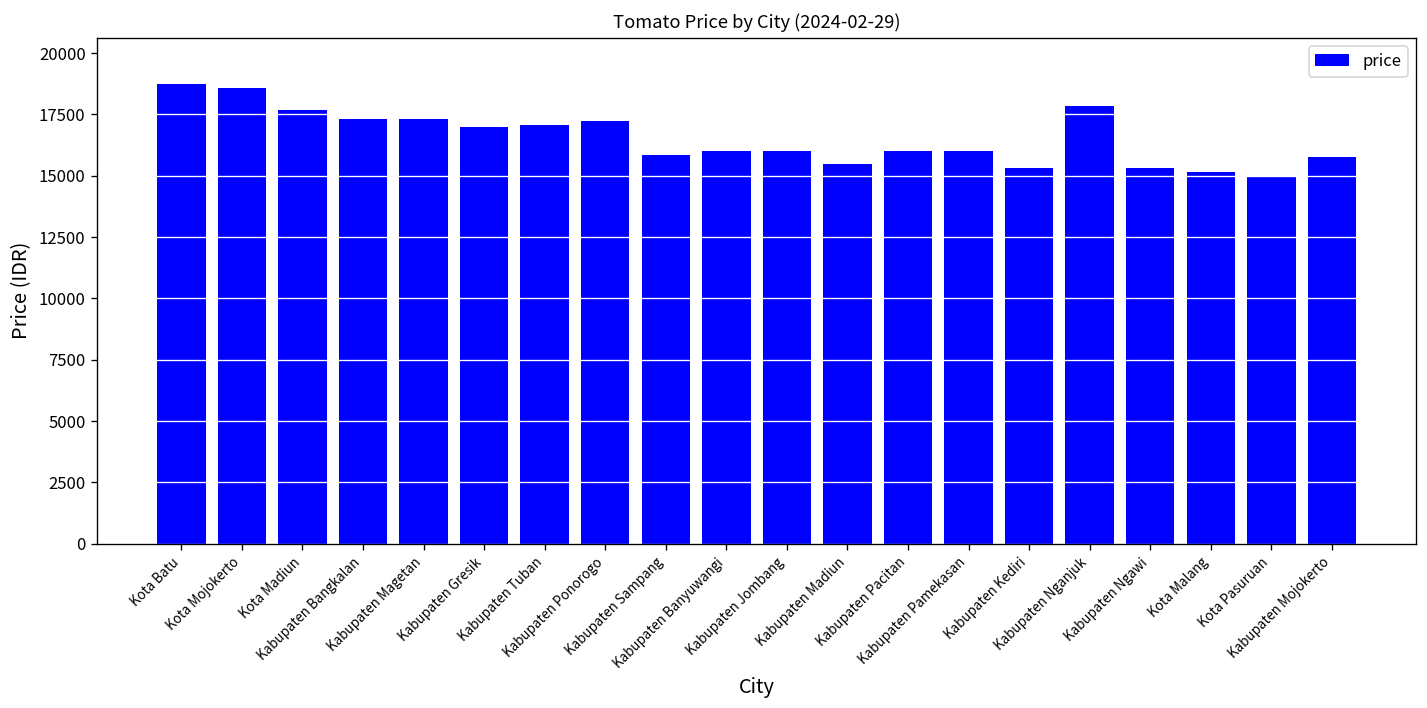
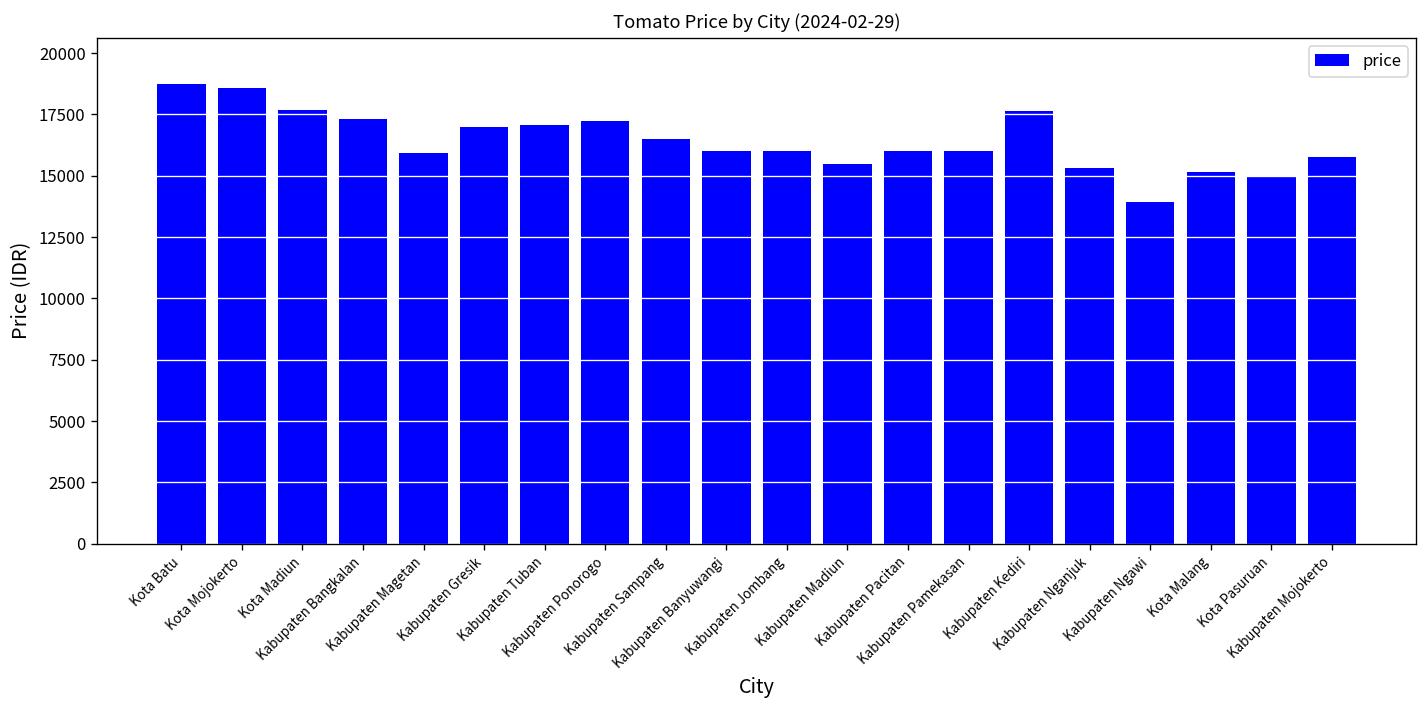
  {
    "Kota Batu": 18800,
    "Kota Mojokerto": 18600,
    "Kota Madiun": 17700,
    "Kabupaten Bangkalan": 17300,
-   "Kabupaten Magetan": 17300,
+   "Kabupaten Magetan": 15900,
    "Kabupaten Gresik": 17000,
    "Kabupaten Tuban": 17100,
    "Kabupaten Ponorogo": 17200,
-   "Kabupaten Sampang": 15900,
+   "Kabupaten Sampang": 16500,
    "Kabupaten Banyuwangi": 16000,
    "Kabupaten Jombang": 16000,
    "Kabupaten Madiun": 15500,
    "Kabupaten Pacitan": 16000,
    "Kabupaten Pamekasan": 16000,
-   "Kabupaten Kediri": 15300,
-   "Kabupaten Nganjuk": 17900,
-   "Kabupaten Ngawi": 15300,
+   "Kabupaten Kediri": 17700,
+   "Kabupaten Nganjuk": 15300,
+   "Kabupaten Ngawi": 13900,
    "Kota Malang": 15200,
    "Kota Pasuruan": 15000,
    "Kabupaten Mojokerto": 15800
  }
